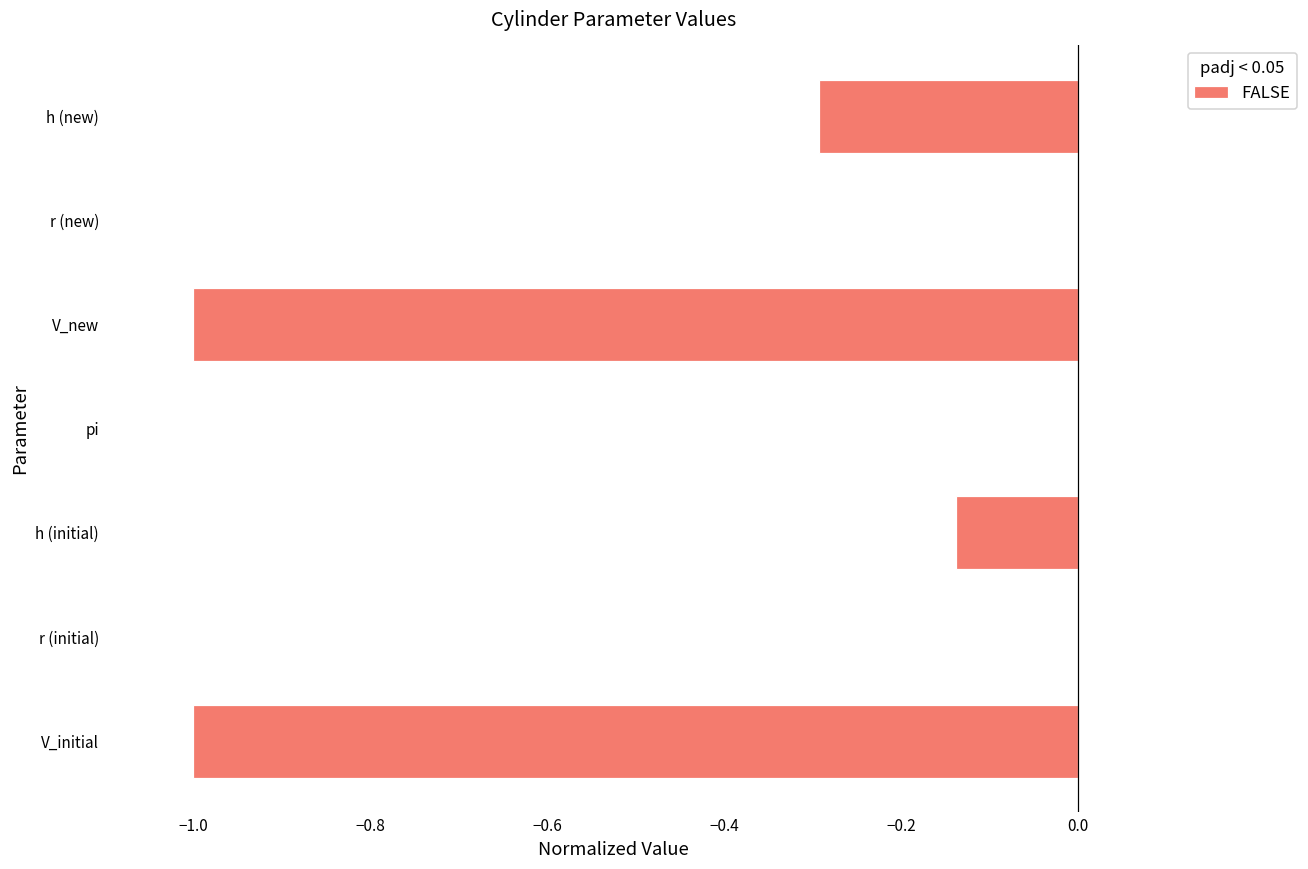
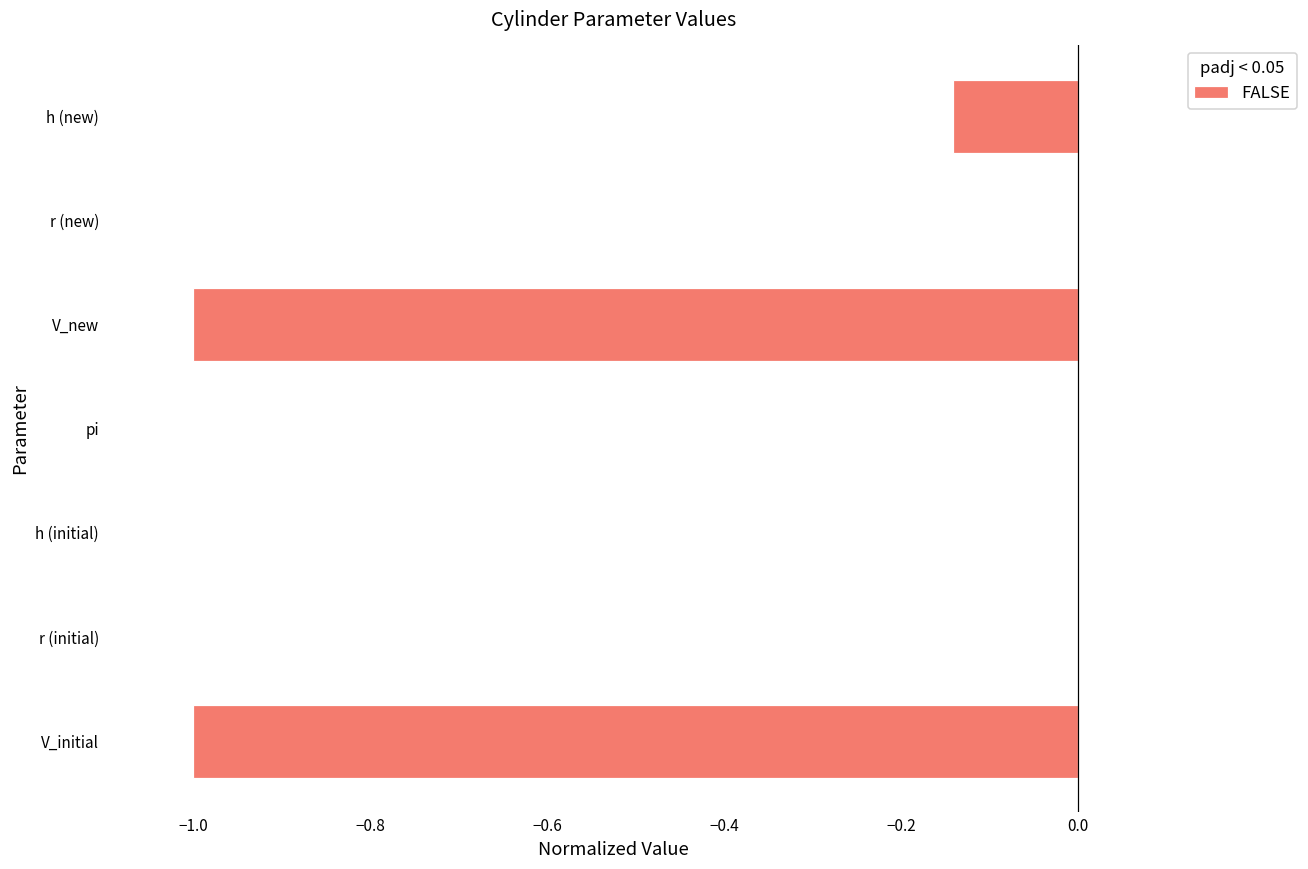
  {
-   "h (new)": -0.29,
+   "h (new)": -0.14,
    "V_new": -1.00,
-   "h (initial)": -0.14,
+   "h (initial)": 0.00,
    "V_initial": -1.00
  }
